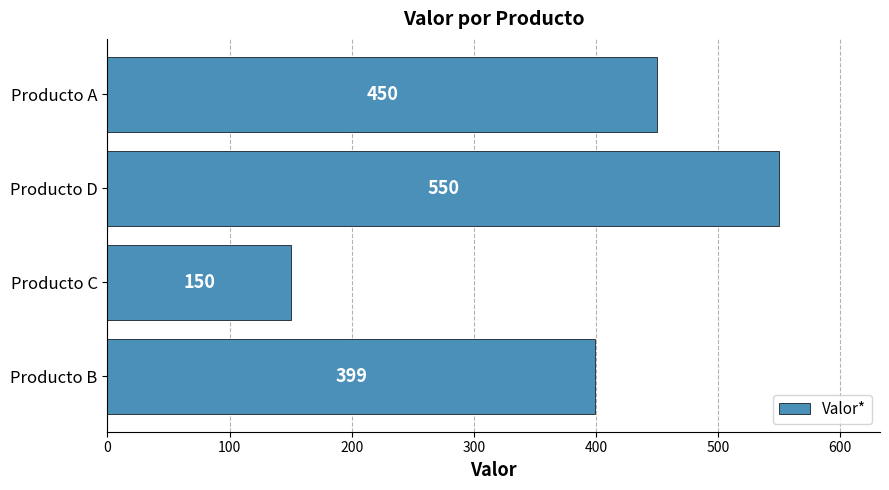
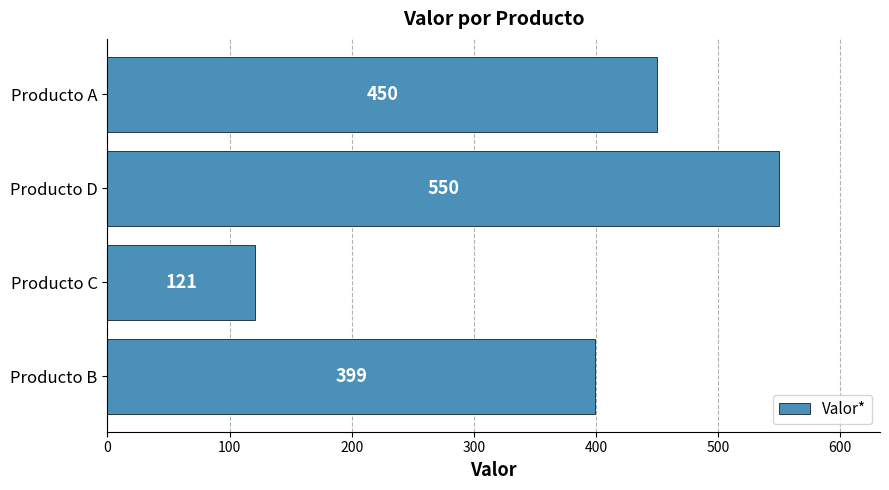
  {
    "Producto A": 450,
    "Producto D": 550,
-   "Producto C": 150,
+   "Producto C": 121,
    "Producto B": 399
  }
